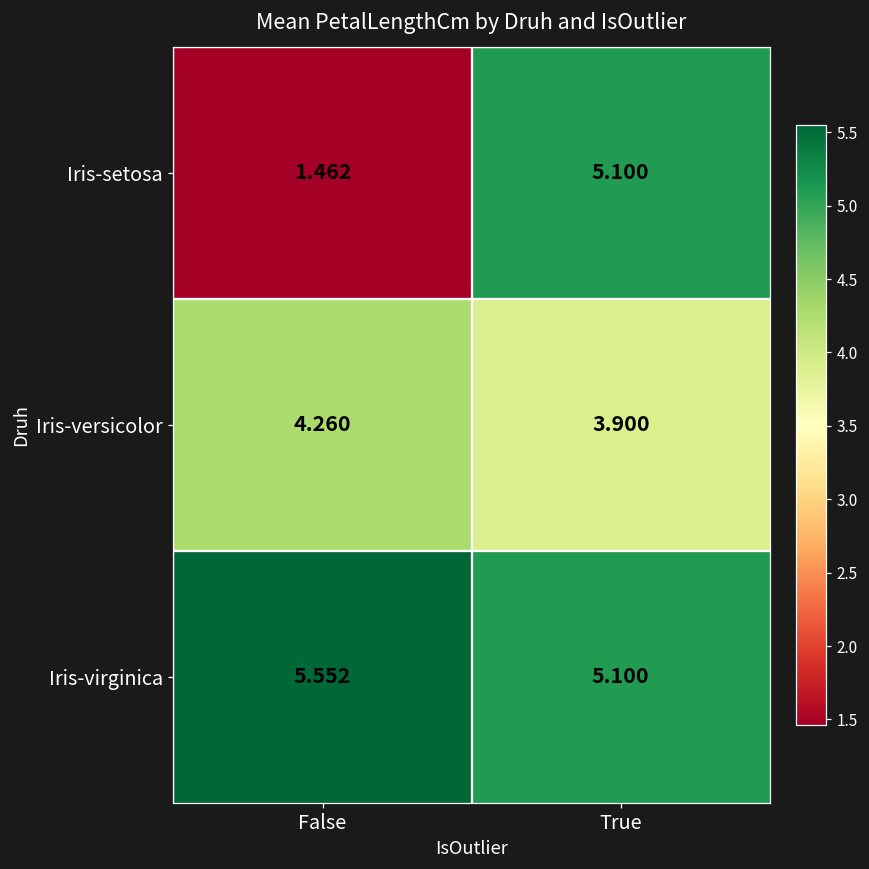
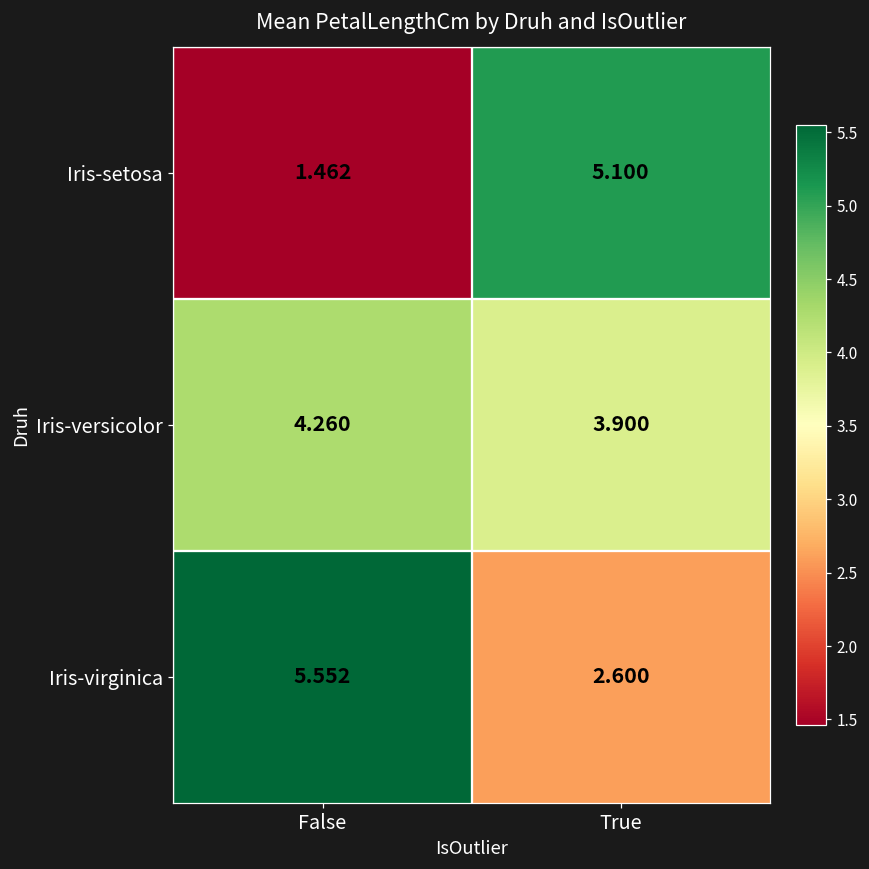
  {
    "Iris-setosa": {
      "False": 1.462,
      "True": 5.100
    },
    "Iris-versicolor": {
      "False": 4.260,
      "True": 3.900
    },
    "Iris-virginica": {
      "False": 5.552,
-     "True": 5.100
+     "True": 2.600
    }
  }
